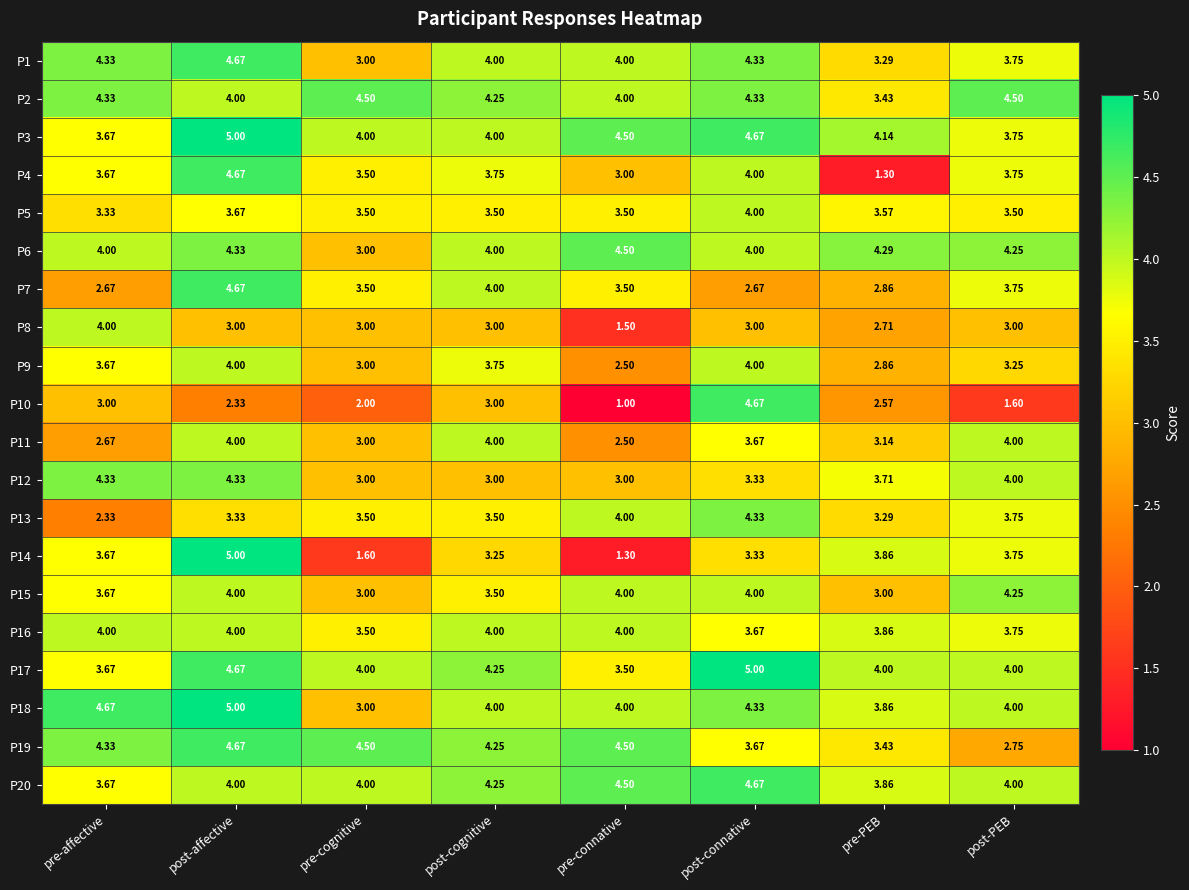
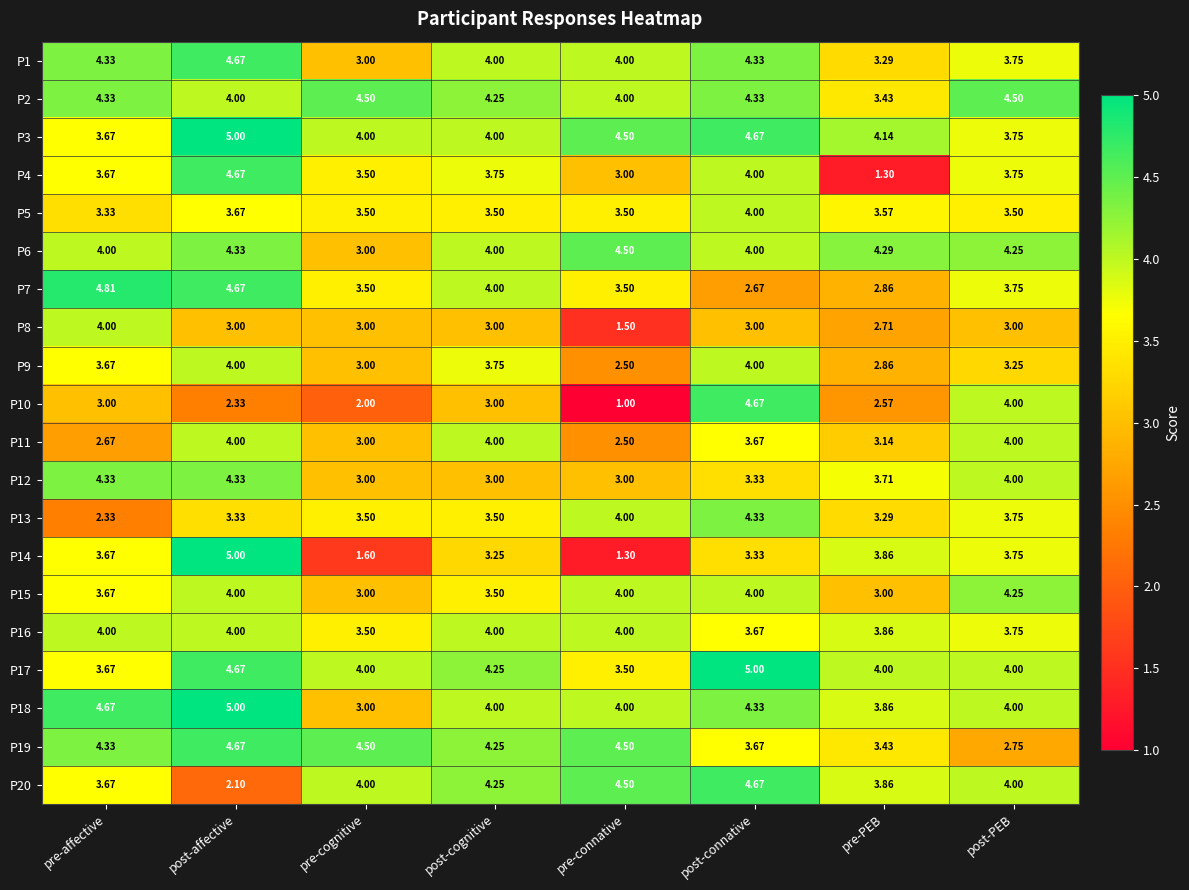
  {
    "P1": {
      "pre-affective": 4.33,
      "post-affective": 4.67,
      "pre-cognitive": 3.00,
      "post-cognitive": 4.00,
      "pre-connative": 4.00,
      "post-connative": 4.33,
      "pre-PEB": 3.29,
      "post-PEB": 3.75
    },
    "P2": {
      "pre-affective": 4.33,
      "post-affective": 4.00,
      "pre-cognitive": 4.50,
      "post-cognitive": 4.25,
      "pre-connative": 4.00,
      "post-connative": 4.33,
      "pre-PEB": 3.43,
      "post-PEB": 4.50
    },
    "P3": {
      "pre-affective": 3.67,
      "post-affective": 5.00,
      "pre-cognitive": 4.00,
      "post-cognitive": 4.00,
      "pre-connative": 4.50,
      "post-connative": 4.67,
      "pre-PEB": 4.14,
      "post-PEB": 3.75
    },
    "P4": {
      "pre-affective": 3.67,
      "post-affective": 4.67,
      "pre-cognitive": 3.50,
      "post-cognitive": 3.75,
      "pre-connative": 3.00,
      "post-connative": 4.00,
      "pre-PEB": 1.30,
      "post-PEB": 3.75
    },
    "P5": {
      "pre-affective": 3.33,
      "post-affective": 3.67,
      "pre-cognitive": 3.50,
      "post-cognitive": 3.50,
      "pre-connative": 3.50,
      "post-connative": 4.00,
      "pre-PEB": 3.57,
      "post-PEB": 3.50
    },
    "P6": {
      "pre-affective": 4.00,
      "post-affective": 4.33,
      "pre-cognitive": 3.00,
      "post-cognitive": 4.00,
      "pre-connative": 4.50,
      "post-connative": 4.00,
      "pre-PEB": 4.29,
      "post-PEB": 4.25
    },
    "P7": {
-     "pre-affective": 2.67,
+     "pre-affective": 4.81,
      "post-affective": 4.67,
      "pre-cognitive": 3.50,
      "post-cognitive": 4.00,
      "pre-connative": 3.50,
      "post-connative": 2.67,
      "pre-PEB": 2.86,
      "post-PEB": 3.75
    },
    "P8": {
      "pre-affective": 4.00,
      "post-affective": 3.00,
      "pre-cognitive": 3.00,
      "post-cognitive": 3.00,
      "pre-connative": 1.50,
      "post-connative": 3.00,
      "pre-PEB": 2.71,
      "post-PEB": 3.00
    },
    "P9": {
      "pre-affective": 3.67,
      "post-affective": 4.00,
      "pre-cognitive": 3.00,
      "post-cognitive": 3.75,
      "pre-connative": 2.50,
      "post-connative": 4.00,
      "pre-PEB": 2.86,
      "post-PEB": 3.25
    },
    "P10": {
      "pre-affective": 3.00,
      "post-affective": 2.33,
      "pre-cognitive": 2.00,
      "post-cognitive": 3.00,
      "pre-connative": 1.00,
      "post-connative": 4.67,
      "pre-PEB": 2.57,
-     "post-PEB": 1.60
+     "post-PEB": 4.00
    },
    "P11": {
      "pre-affective": 2.67,
      "post-affective": 4.00,
      "pre-cognitive": 3.00,
      "post-cognitive": 4.00,
      "pre-connative": 2.50,
      "post-connative": 3.67,
      "pre-PEB": 3.14,
      "post-PEB": 4.00
    },
    "P12": {
      "pre-affective": 4.33,
      "post-affective": 4.33,
      "pre-cognitive": 3.00,
      "post-cognitive": 3.00,
      "pre-connative": 3.00,
      "post-connative": 3.33,
      "pre-PEB": 3.71,
      "post-PEB": 4.00
    },
    "P13": {
      "pre-affective": 2.33,
      "post-affective": 3.33,
      "pre-cognitive": 3.50,
      "post-cognitive": 3.50,
      "pre-connative": 4.00,
      "post-connative": 4.33,
      "pre-PEB": 3.29,
      "post-PEB": 3.75
    },
    "P14": {
      "pre-affective": 3.67,
      "post-affective": 5.00,
      "pre-cognitive": 1.60,
      "post-cognitive": 3.25,
      "pre-connative": 1.30,
      "post-connative": 3.33,
      "pre-PEB": 3.86,
      "post-PEB": 3.75
    },
    "P15": {
      "pre-affective": 3.67,
      "post-affective": 4.00,
      "pre-cognitive": 3.00,
      "post-cognitive": 3.50,
      "pre-connative": 4.00,
      "post-connative": 4.00,
      "pre-PEB": 3.00,
      "post-PEB": 4.25
    },
    "P16": {
      "pre-affective": 4.00,
      "post-affective": 4.00,
      "pre-cognitive": 3.50,
      "post-cognitive": 4.00,
      "pre-connative": 4.00,
      "post-connative": 3.67,
      "pre-PEB": 3.86,
      "post-PEB": 3.75
    },
    "P17": {
      "pre-affective": 3.67,
      "post-affective": 4.67,
      "pre-cognitive": 4.00,
      "post-cognitive": 4.25,
      "pre-connative": 3.50,
      "post-connative": 5.00,
      "pre-PEB": 4.00,
      "post-PEB": 4.00
    },
    "P18": {
      "pre-affective": 4.67,
      "post-affective": 5.00,
      "pre-cognitive": 3.00,
      "post-cognitive": 4.00,
      "pre-connative": 4.00,
      "post-connative": 4.33,
      "pre-PEB": 3.86,
      "post-PEB": 4.00
    },
    "P19": {
      "pre-affective": 4.33,
      "post-affective": 4.67,
      "pre-cognitive": 4.50,
      "post-cognitive": 4.25,
      "pre-connative": 4.50,
      "post-connative": 3.67,
      "pre-PEB": 3.43,
      "post-PEB": 2.75
    },
    "P20": {
      "pre-affective": 3.67,
-     "post-affective": 4.00,
+     "post-affective": 2.10,
      "pre-cognitive": 4.00,
      "post-cognitive": 4.25,
      "pre-connative": 4.50,
      "post-connative": 4.67,
      "pre-PEB": 3.86,
      "post-PEB": 4.00
    }
  }
